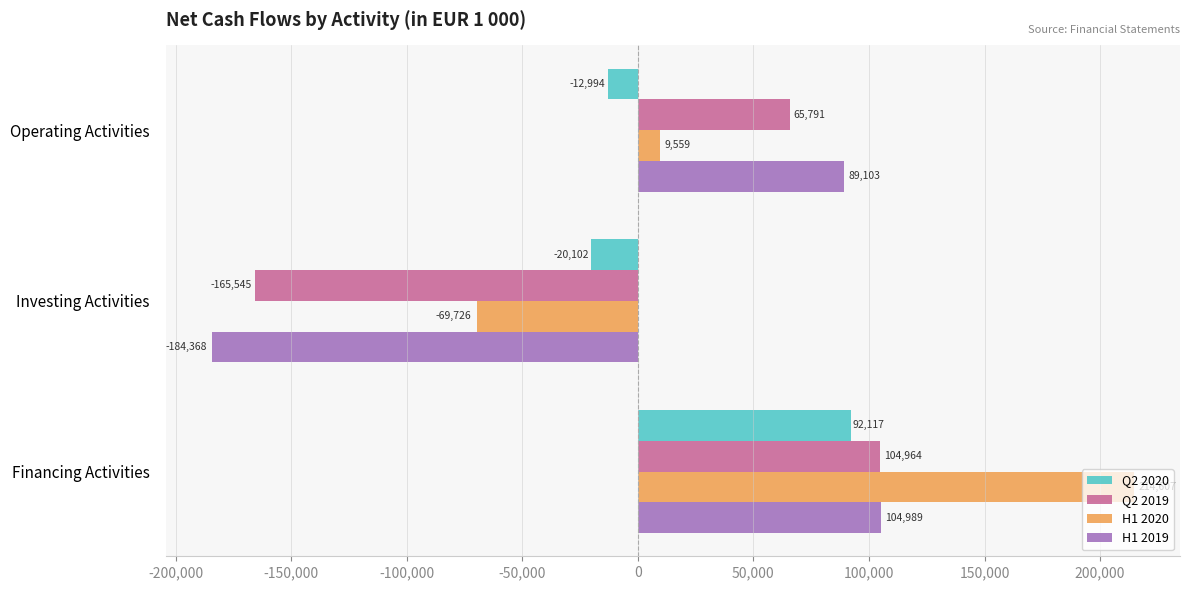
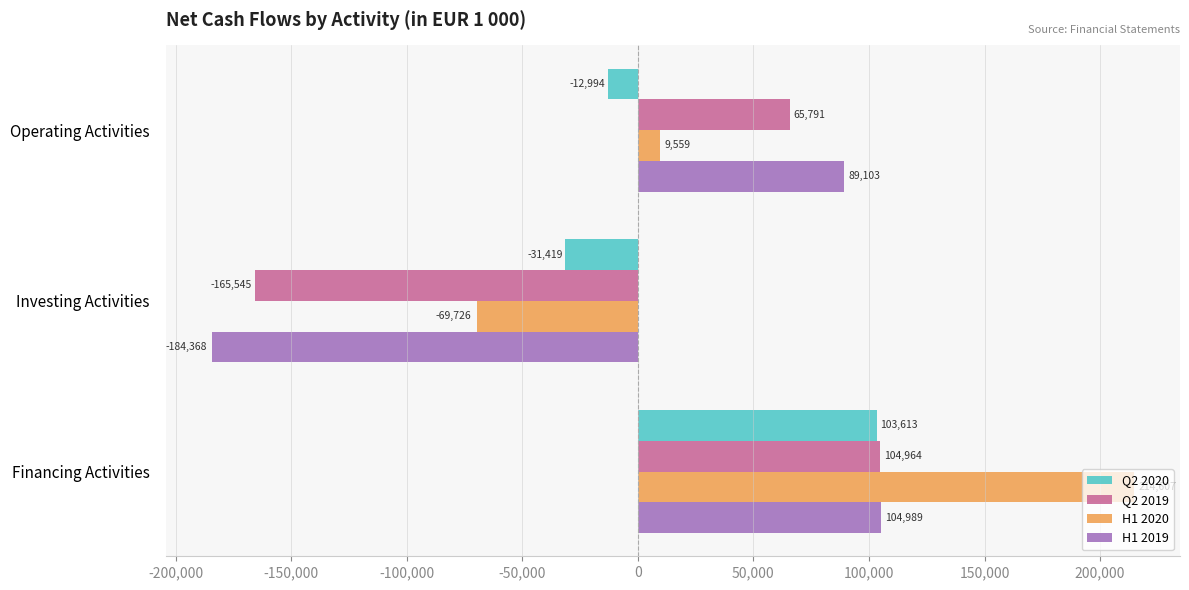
  {
    "Q2 2020": {
      "Operating Activities": "-12,994",
-     "Investing Activities": "-20,102",
-     "Financing Activities": "92,117"
+     "Investing Activities": "-31,419",
+     "Financing Activities": "103,613"
    },
    "H1 2020": {
      "Operating Activities": "9,559",
      "Investing Activities": "-69,726"
    }
  }
